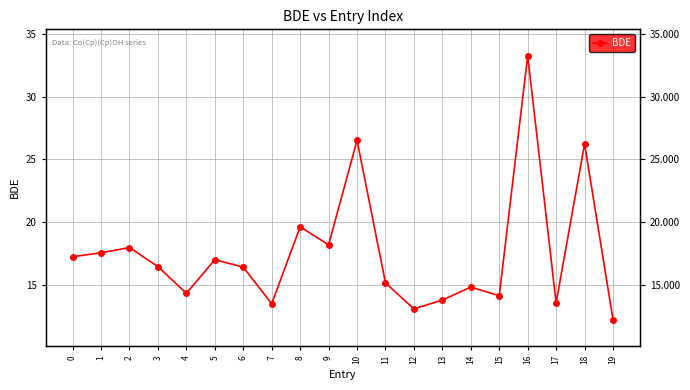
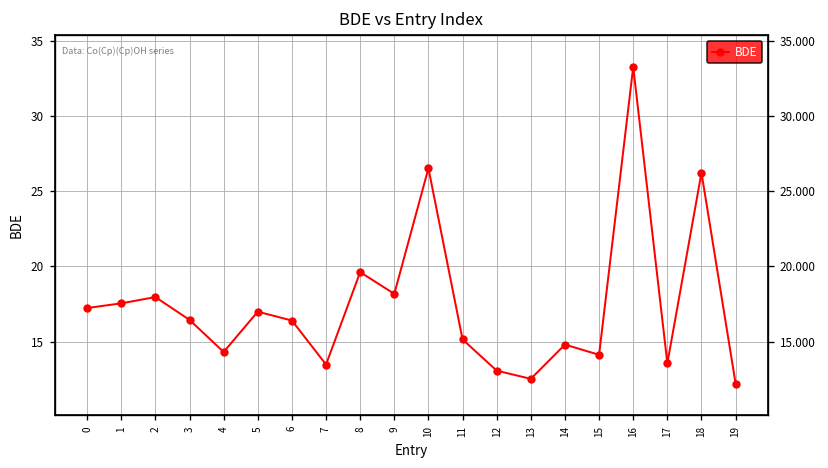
  {
    "0": 17.2,
    "1": 17.5,
    "2": 18.0,
    "3": 16.4,
    "4": 14.3,
    "5": 17.0,
    "6": 16.4,
    "7": 13.5,
    "8": 19.6,
    "9": 18.2,
    "10": 26.5,
    "11": 15.1,
    "12": 13.1,
-   "13": 13.8,
+   "13": 12.5,
    "14": 14.8,
    "15": 14.1,
    "16": 33.3,
    "17": 13.6,
    "18": 26.2,
    "19": 12.2
  }
